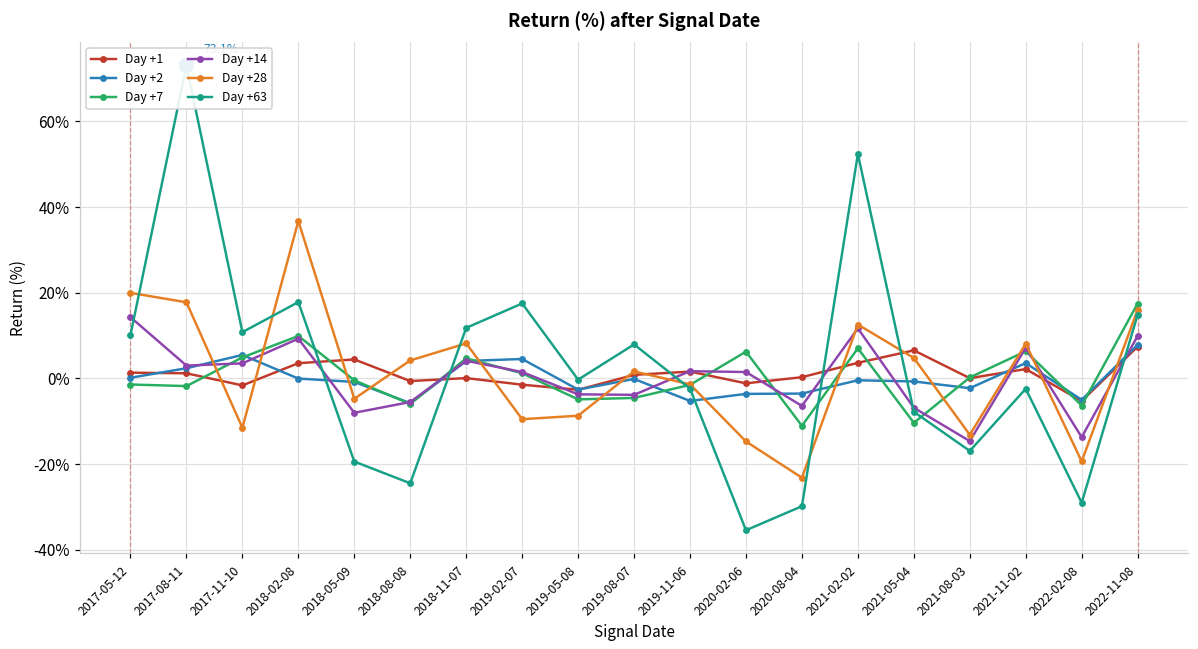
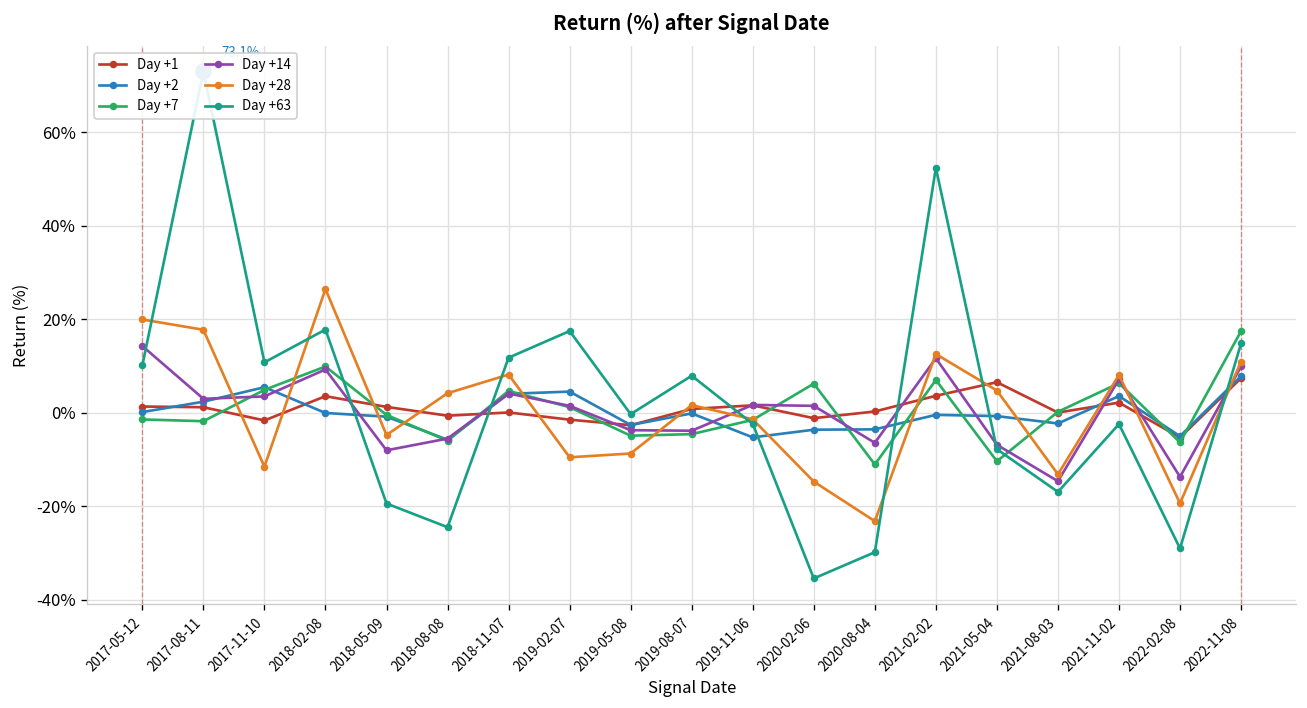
  {
    "Day +1": {
      "2017-05-12": "1%",
      "2017-08-11": "1%",
      "2017-11-10": "-2%",
      "2018-02-08": "4%",
-     "2018-05-09": "4%",
+     "2018-05-09": "1%",
      "2018-08-08": "-1%",
      "2018-11-07": "0%",
      "2019-02-07": "-1%",
      "2019-08-07": "1%",
      "2020-02-06": "-1%",
      "2020-08-04": "0%",
      "2021-02-02": "4%",
      "2021-05-04": "7%",
      "2021-11-02": "2%"
    },
    "Day +14": {
      "2017-05-12": "14%",
      "2017-11-10": "4%",
      "2018-05-09": "-8%",
      "2019-05-08": "-4%",
      "2019-08-07": "-4%",
      "2020-02-06": "1%",
      "2020-08-04": "-6%",
      "2021-02-02": "12%",
      "2021-05-04": "-7%",
      "2021-08-03": "-15%",
      "2021-11-02": "7%",
      "2022-02-08": "-14%",
      "2022-11-08": "10%"
    },
    "Day +28": {
      "2017-05-12": "20%",
      "2017-08-11": "18%",
      "2017-11-10": "-12%",
-     "2018-02-08": "37%",
+     "2018-02-08": "26%",
      "2018-05-09": "-5%",
      "2018-08-08": "4%",
      "2018-11-07": "8%",
      "2019-02-07": "-10%",
      "2019-05-08": "-9%",
      "2019-08-07": "2%",
      "2020-02-06": "-15%",
      "2020-08-04": "-23%",
      "2021-02-02": "13%",
      "2021-05-04": "5%",
      "2021-08-03": "-13%",
      "2021-11-02": "8%",
      "2022-02-08": "-19%",
-     "2022-11-08": "16%"
+     "2022-11-08": "11%"
    }
  }
